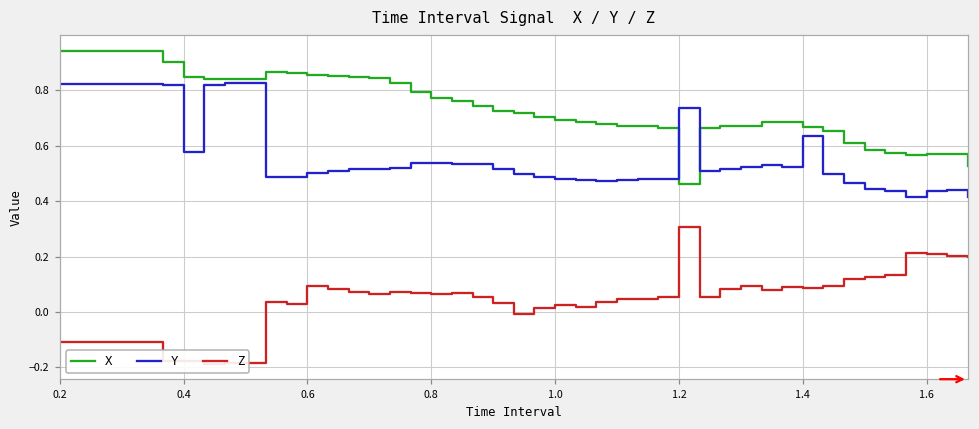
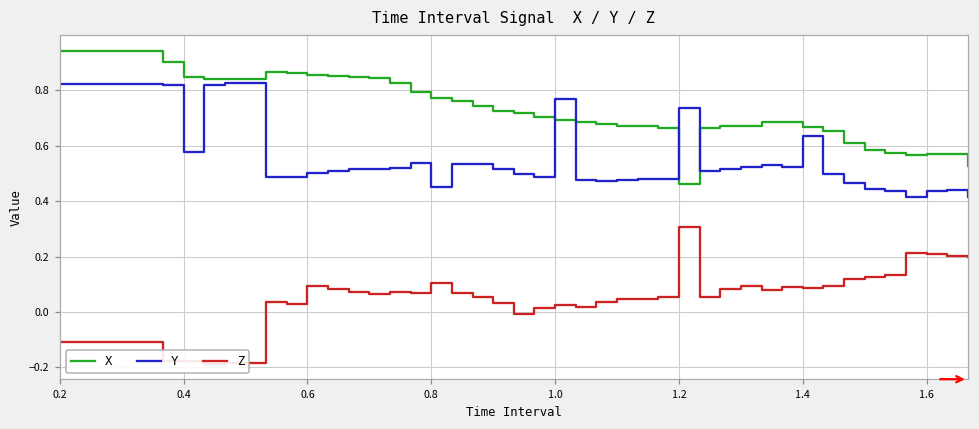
  {
    "X": {
      "0.2": 0.94,
      "0.4": 0.85,
      "0.6": 0.85,
      "0.8": 0.77,
      "1.0": 0.69,
      "1.2": 0.46,
      "1.4": 0.67,
      "1.6": 0.57
    },
    "Y": {
      "0.2": 0.82,
      "0.4": 0.58,
      "0.6": 0.50,
-     "0.8": 0.54,
-     "1.0": 0.48,
+     "0.8": 0.45,
+     "1.0": 0.77,
      "1.2": 0.74,
      "1.4": 0.64,
      "1.6": 0.44
    },
    "Z": {
      "0.2": -0.11,
      "0.6": 0.09,
-     "0.8": 0.07,
+     "0.8": 0.11,
      "1.0": 0.02,
      "1.2": 0.31,
      "1.4": 0.09,
      "1.6": 0.21
    }
  }
